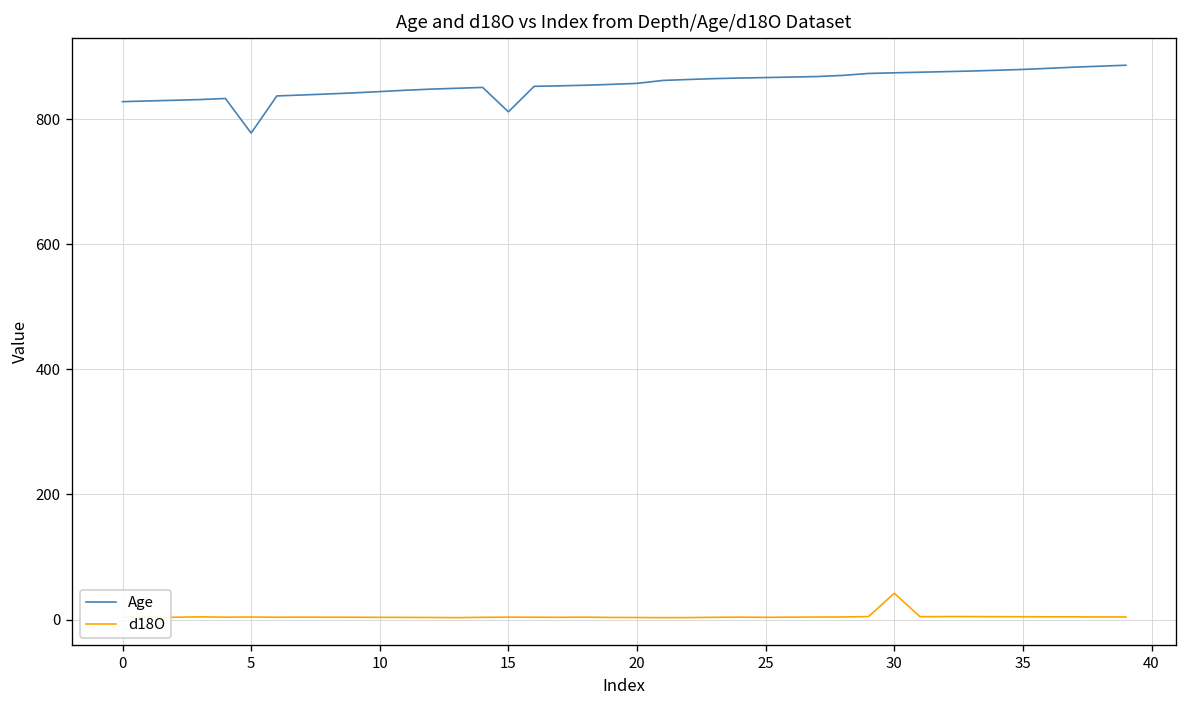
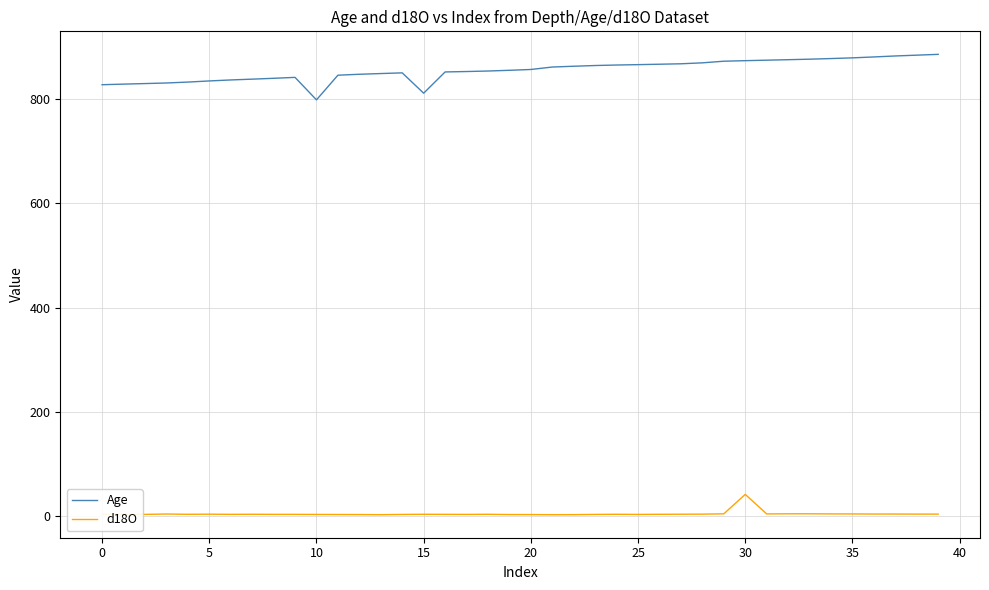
  {
    "Age": {
      "0": 830,
-     "5": 780,
-     "10": 840,
+     "5": 840,
+     "10": 800,
      "15": 810,
      "20": 860,
      "25": 870,
      "30": 870,
      "35": 880
    },
    "d18O": {
      "5": 0,
      "10": 0,
      "15": 0,
      "20": 0,
      "25": 0,
      "30": 40,
      "35": 0
    }
  }
